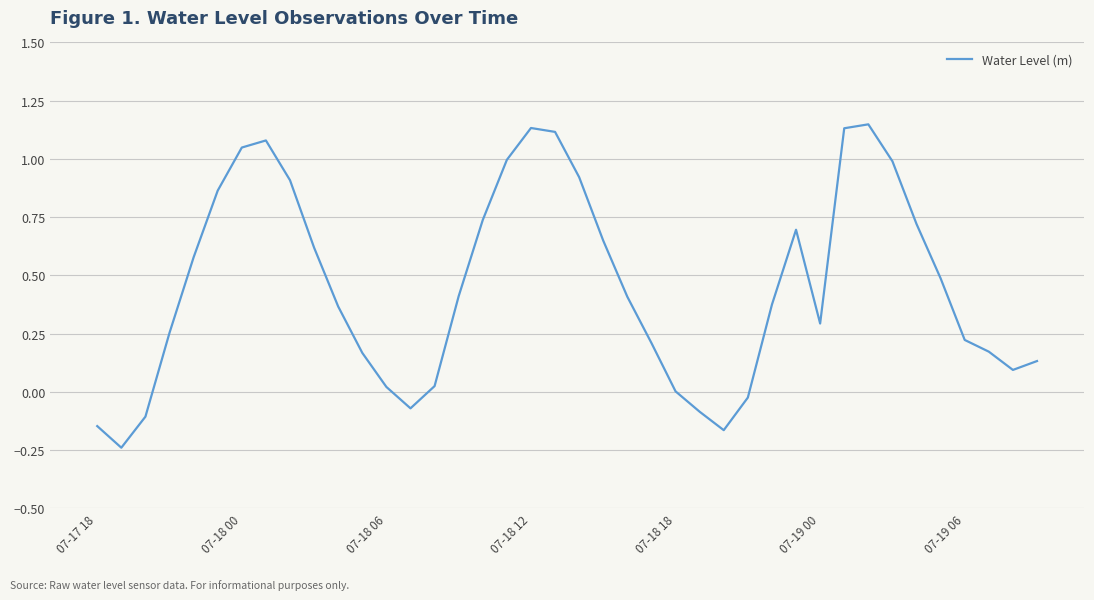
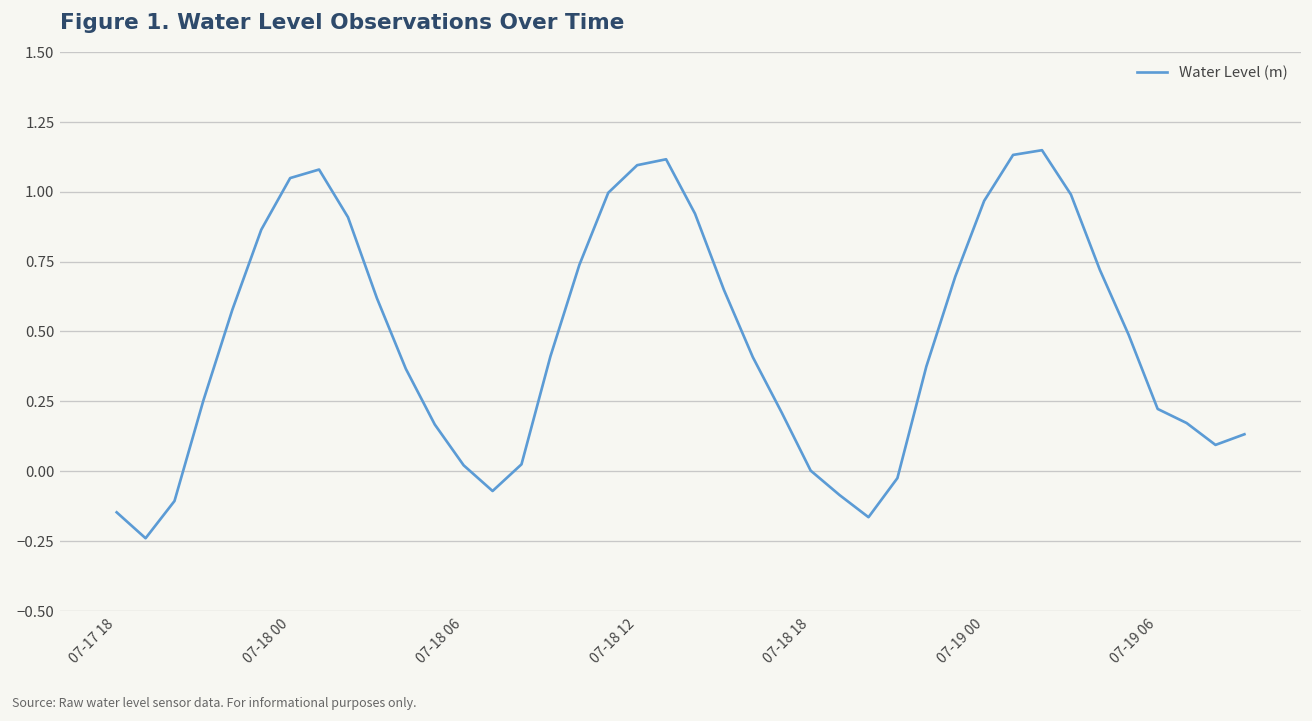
  {
    "07-17 18": -0.15,
    "07-18 00": 1.05,
    "07-18 06": 0.02,
-   "07-18 12": 1.13,
+   "07-18 12": 1.09,
    "07-18 18": 0.00,
-   "07-19 00": 0.29,
+   "07-19 00": 0.97,
    "07-19 06": 0.22
  }
